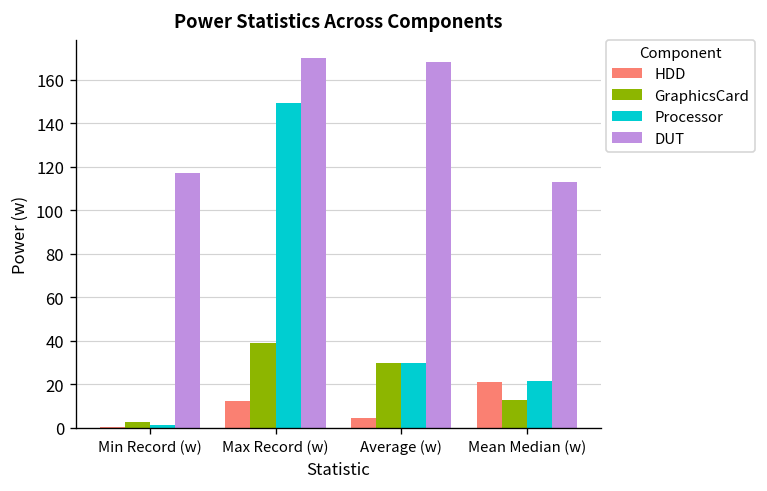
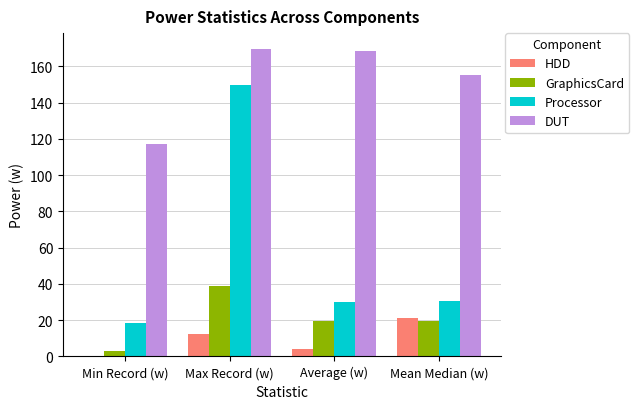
  {
    "HDD": {
      "Max Record (w)": 12,
      "Average (w)": 4,
      "Mean Median (w)": 21
    },
    "GraphicsCard": {
      "Min Record (w)": 3,
      "Max Record (w)": 39,
-     "Average (w)": 30,
-     "Mean Median (w)": 13
+     "Average (w)": 20,
+     "Mean Median (w)": 20
    },
    "Processor": {
-     "Min Record (w)": 1,
+     "Min Record (w)": 19,
      "Max Record (w)": 150,
      "Average (w)": 30,
-     "Mean Median (w)": 22
+     "Mean Median (w)": 31
    },
    "DUT": {
      "Min Record (w)": 117,
      "Max Record (w)": 170,
      "Average (w)": 168,
-     "Mean Median (w)": 113
+     "Mean Median (w)": 155
    }
  }
